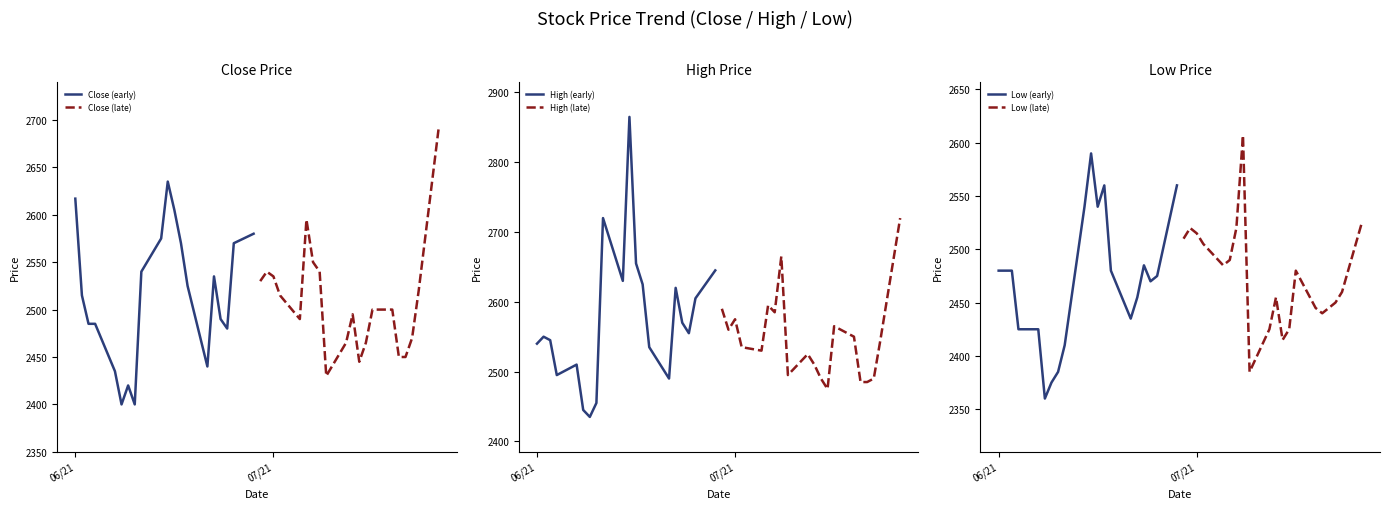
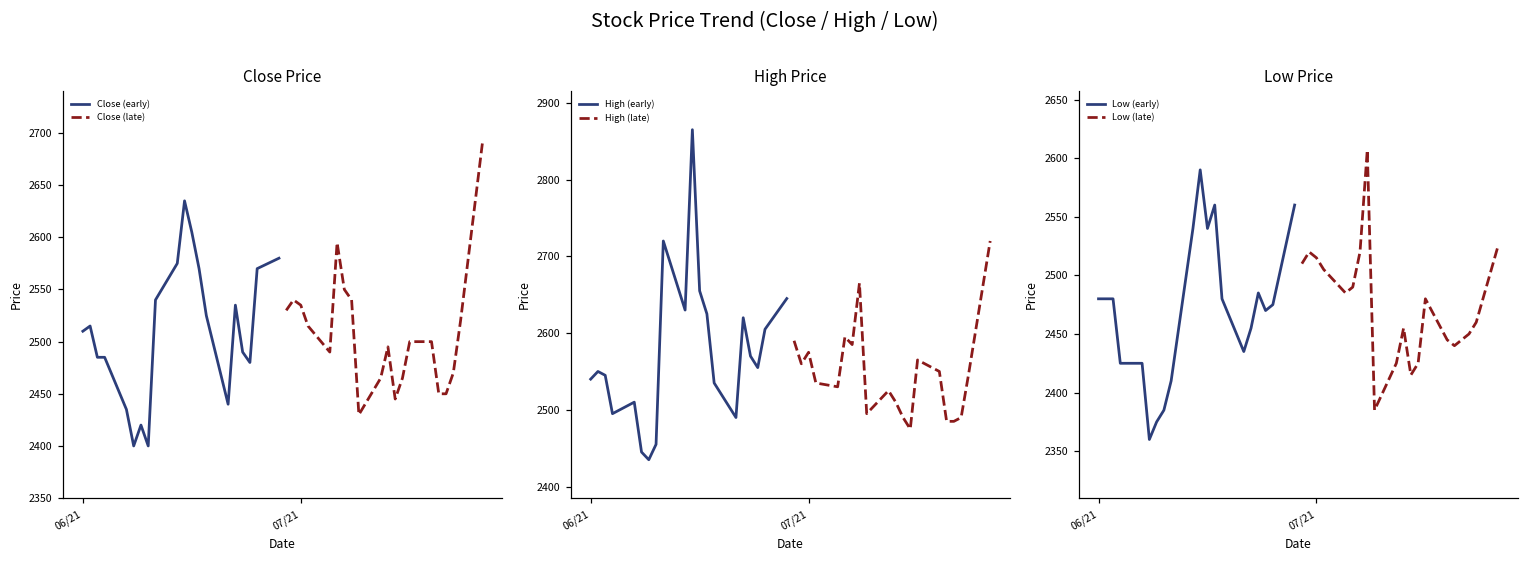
  {
    "Close Price": {
      "Close (early)": {
-       "06/21": 2620
+       "06/21": 2510
      },
      "Close (late)": {
        "07/21": 2540
      }
    },
    "High Price": {
      "High (early)": {
        "06/21": 2540
      },
      "High (late)": {
        "07/21": 2580
      }
    },
    "Low Price": {
      "Low (early)": {
        "06/21": 2480
      },
      "Low (late)": {
        "07/21": 2515
      }
    }
  }
